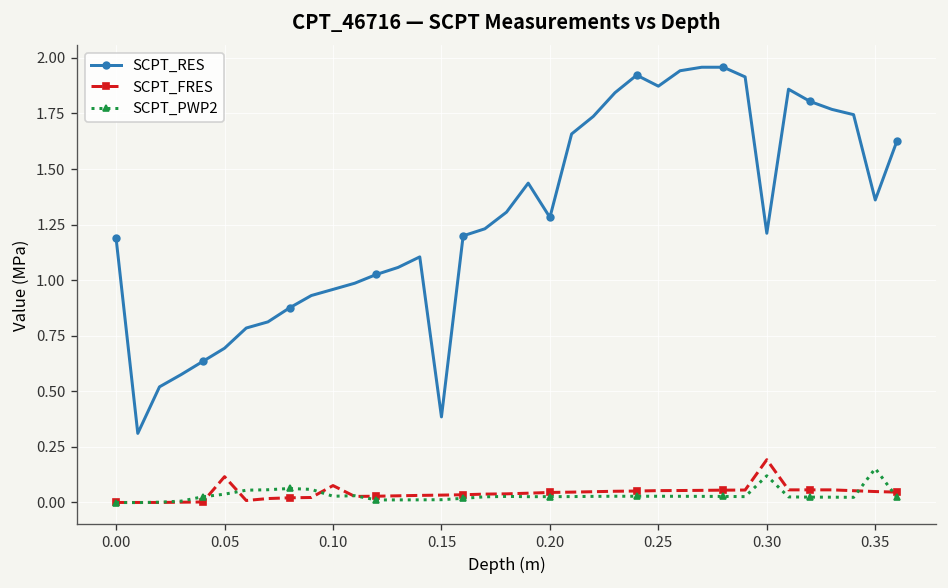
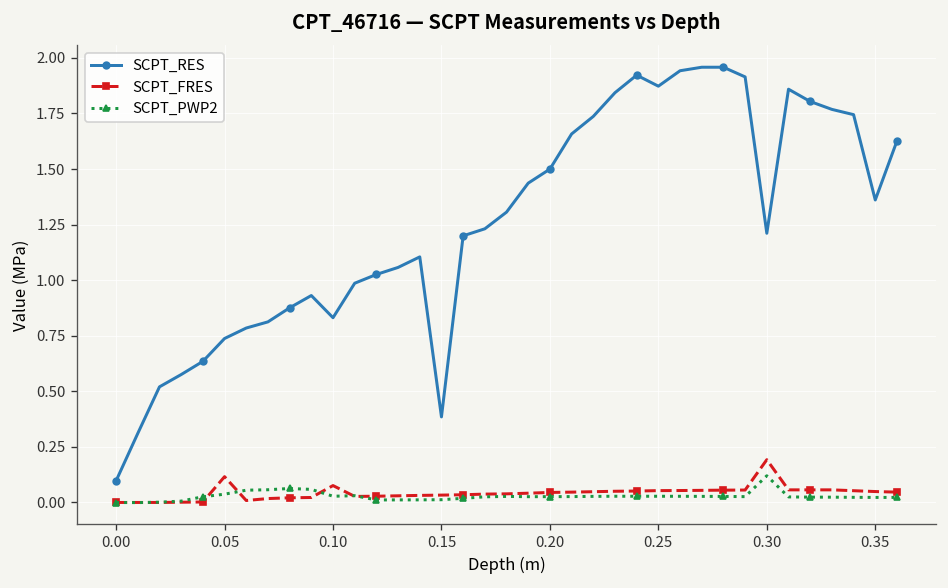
  {
    "SCPT_RES": {
-     "0.00": 1.19,
-     "0.05": 0.69,
-     "0.10": 0.96,
+     "0.00": 0.10,
+     "0.05": 0.74,
+     "0.10": 0.83,
      "0.15": 0.38,
-     "0.20": 1.28,
+     "0.20": 1.50,
      "0.25": 1.87,
      "0.30": 1.21,
      "0.35": 1.36
    },
    "SCPT_FRES": {
      "0.05": 0.12,
      "0.10": 0.08,
      "0.15": 0.03,
      "0.20": 0.05,
      "0.25": 0.05,
      "0.30": 0.19,
      "0.35": 0.05
    },
    "SCPT_PWP2": {
      "0.05": 0.04,
      "0.10": 0.03,
      "0.15": 0.01,
      "0.20": 0.03,
      "0.25": 0.03,
      "0.30": 0.12,
-     "0.35": 0.15
+     "0.35": 0.02
    }
  }
